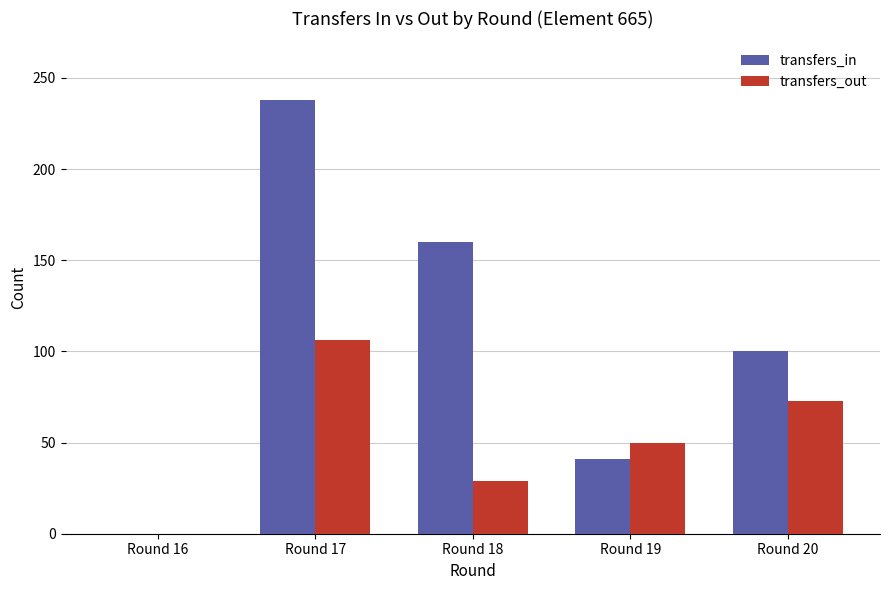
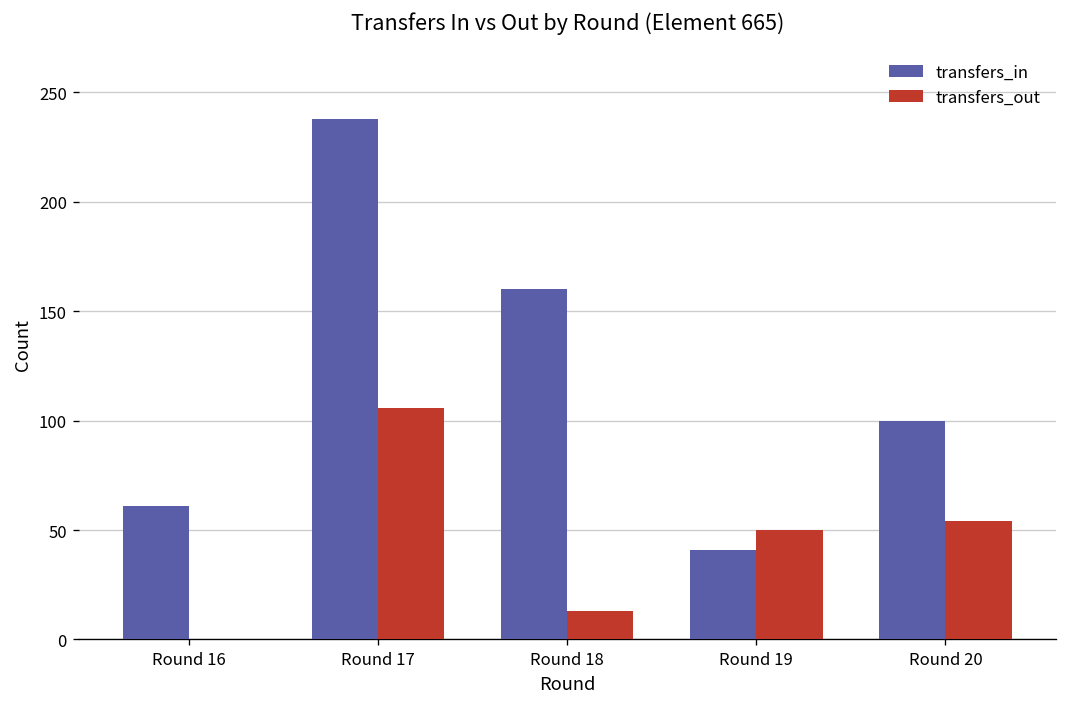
  {
    "transfers_in": {
-     "Round 16": 0,
+     "Round 16": 61,
      "Round 17": 238,
      "Round 18": 160,
      "Round 19": 41,
      "Round 20": 100
    },
    "transfers_out": {
      "Round 16": 0,
      "Round 17": 106,
-     "Round 18": 29,
+     "Round 18": 13,
      "Round 19": 50,
-     "Round 20": 73
+     "Round 20": 54
    }
  }
